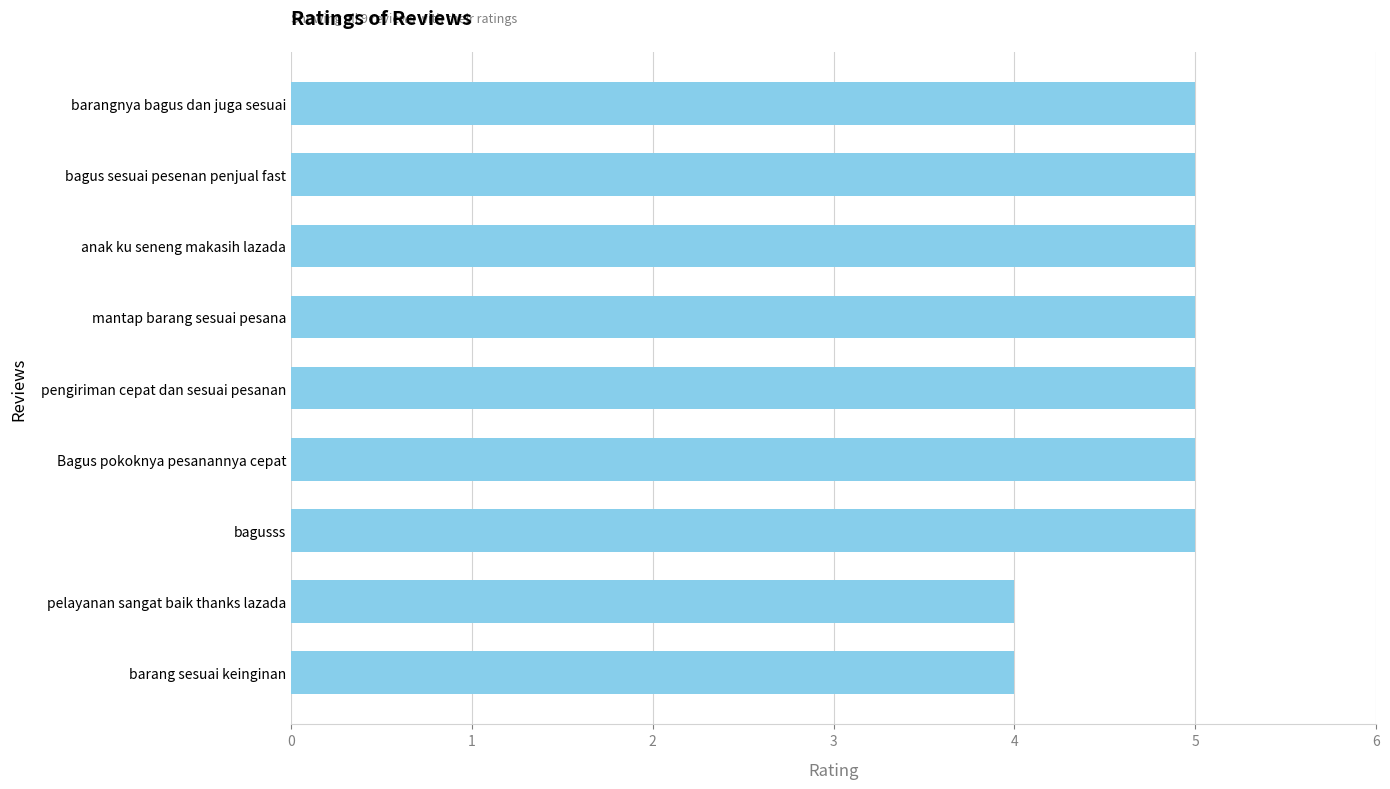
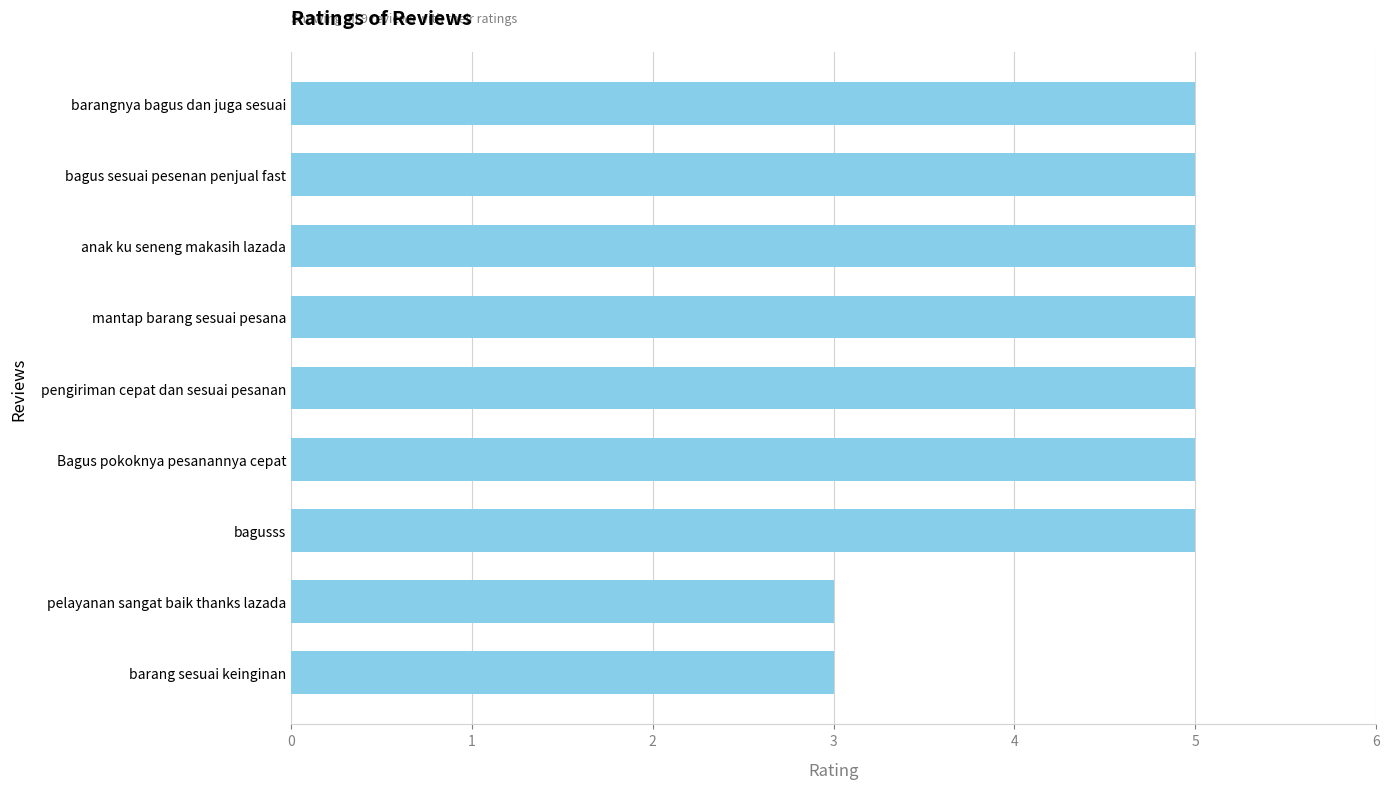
  {
    "barangnya bagus dan juga sesuai": 5,
    "bagus sesuai pesenan penjual fast": 5,
    "anak ku seneng makasih lazada": 5,
    "mantap barang sesuai pesana": 5,
    "pengiriman cepat dan sesuai pesanan": 5,
    "Bagus pokoknya pesanannya cepat": 5,
    "bagusss": 5,
-   "pelayanan sangat baik thanks lazada": 4,
-   "barang sesuai keinginan": 4
+   "pelayanan sangat baik thanks lazada": 3,
+   "barang sesuai keinginan": 3
  }
